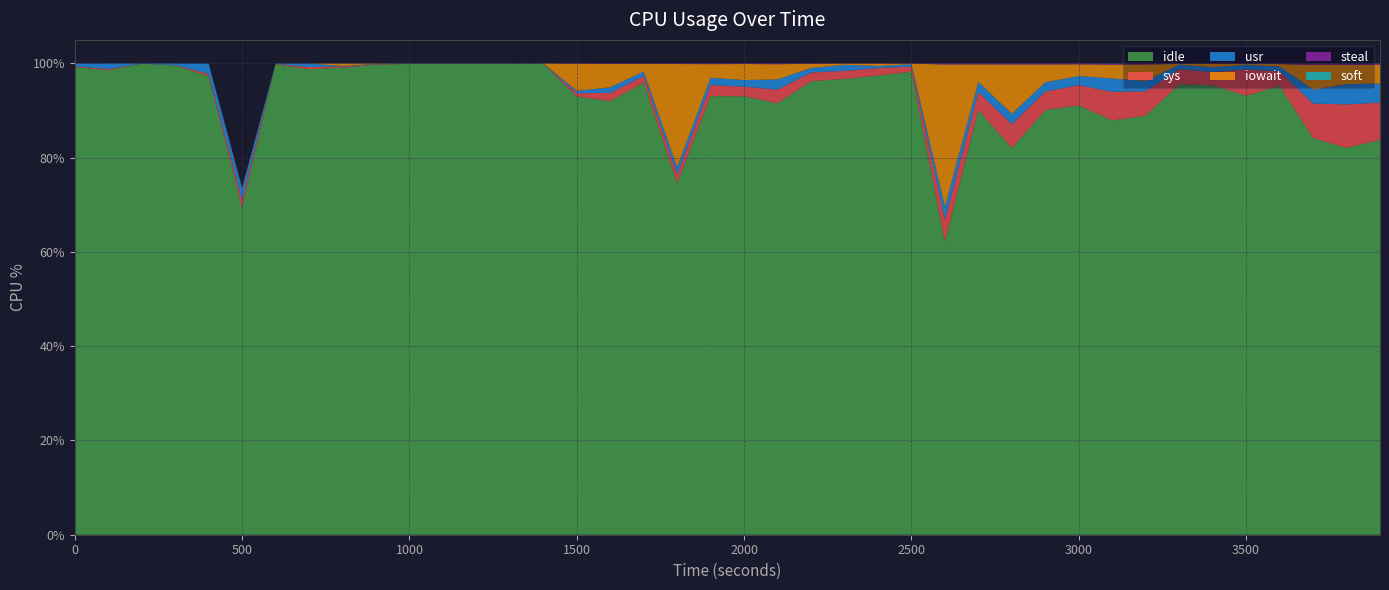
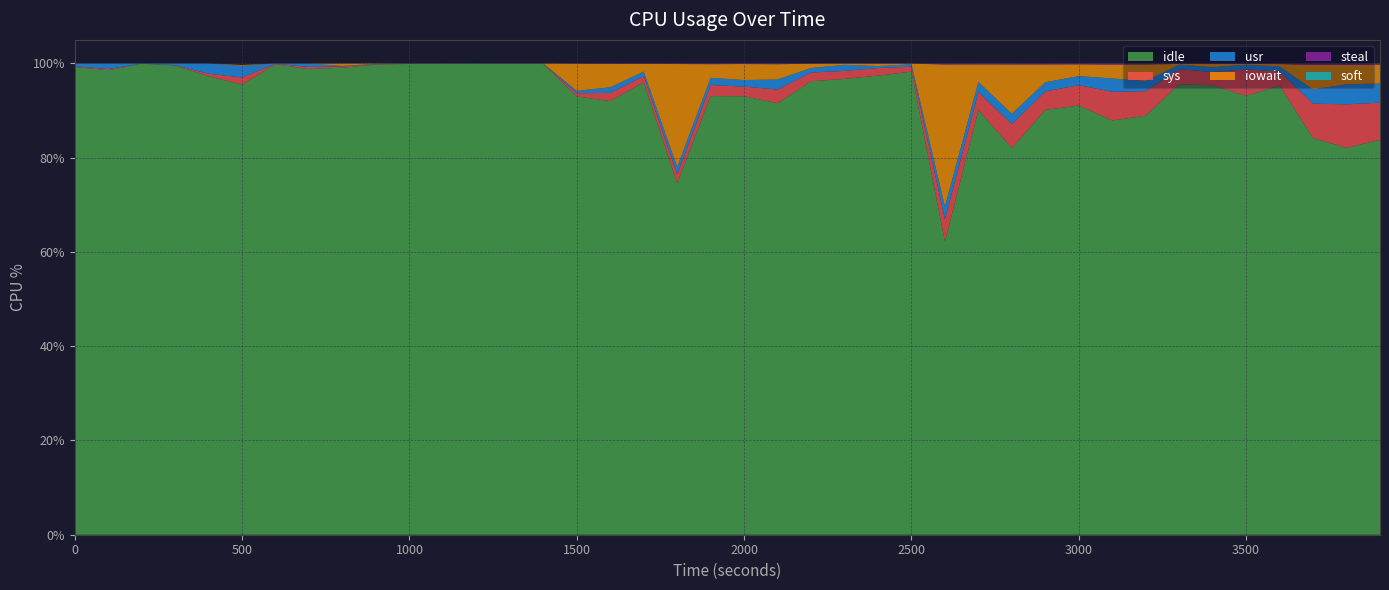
  {
    "idle": {
-     "500": "69%",
+     "500": "96%",
      "1500": "93%",
      "2000": "93%",
      "2500": "98%",
      "3000": "91%",
      "3500": "93%"
    },
    "sys": {
      "500": "2%",
      "2000": "2%",
      "3000": "4%"
    }
  }
